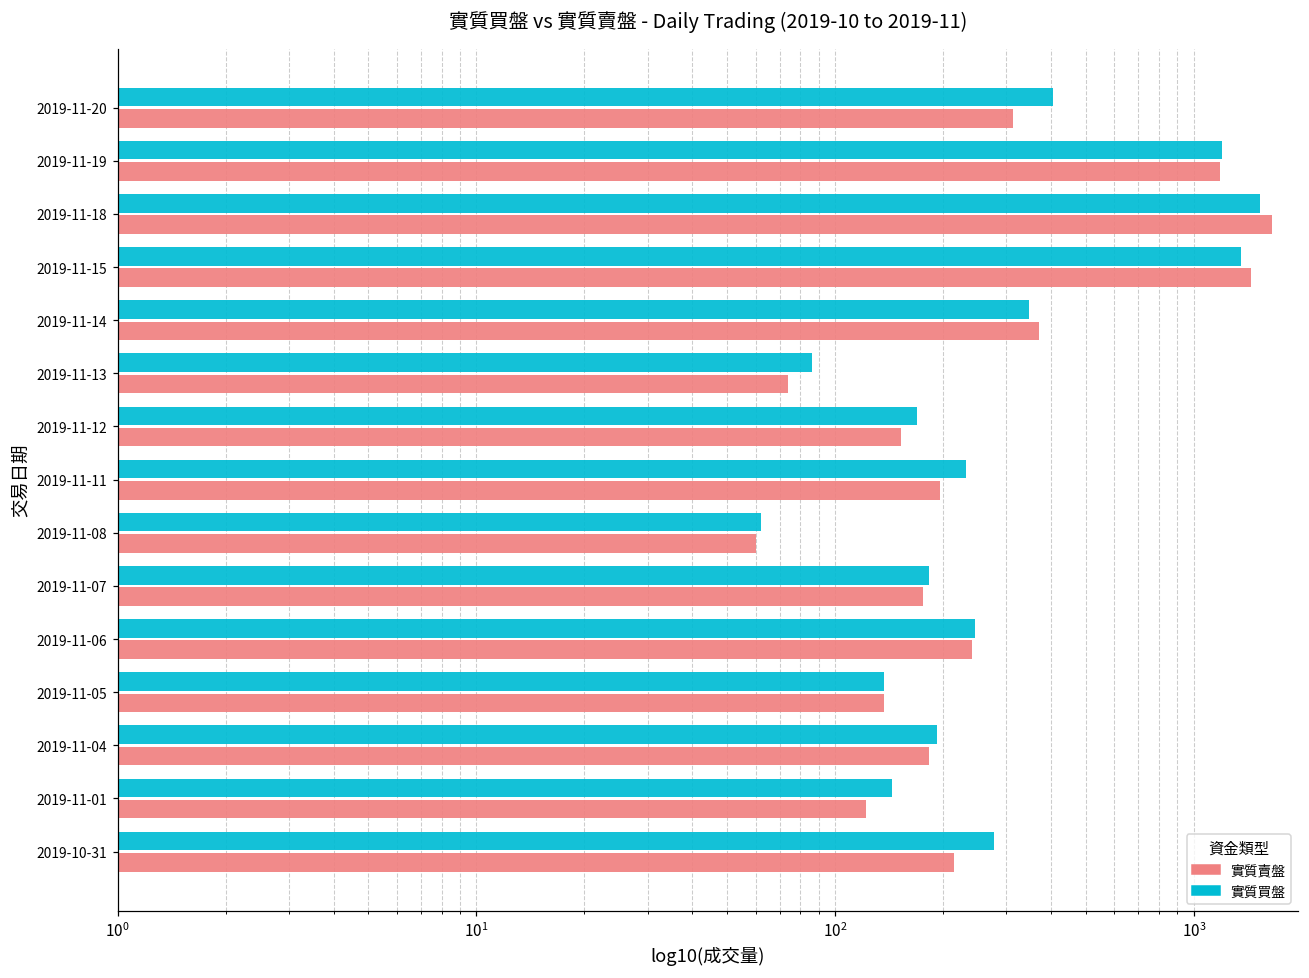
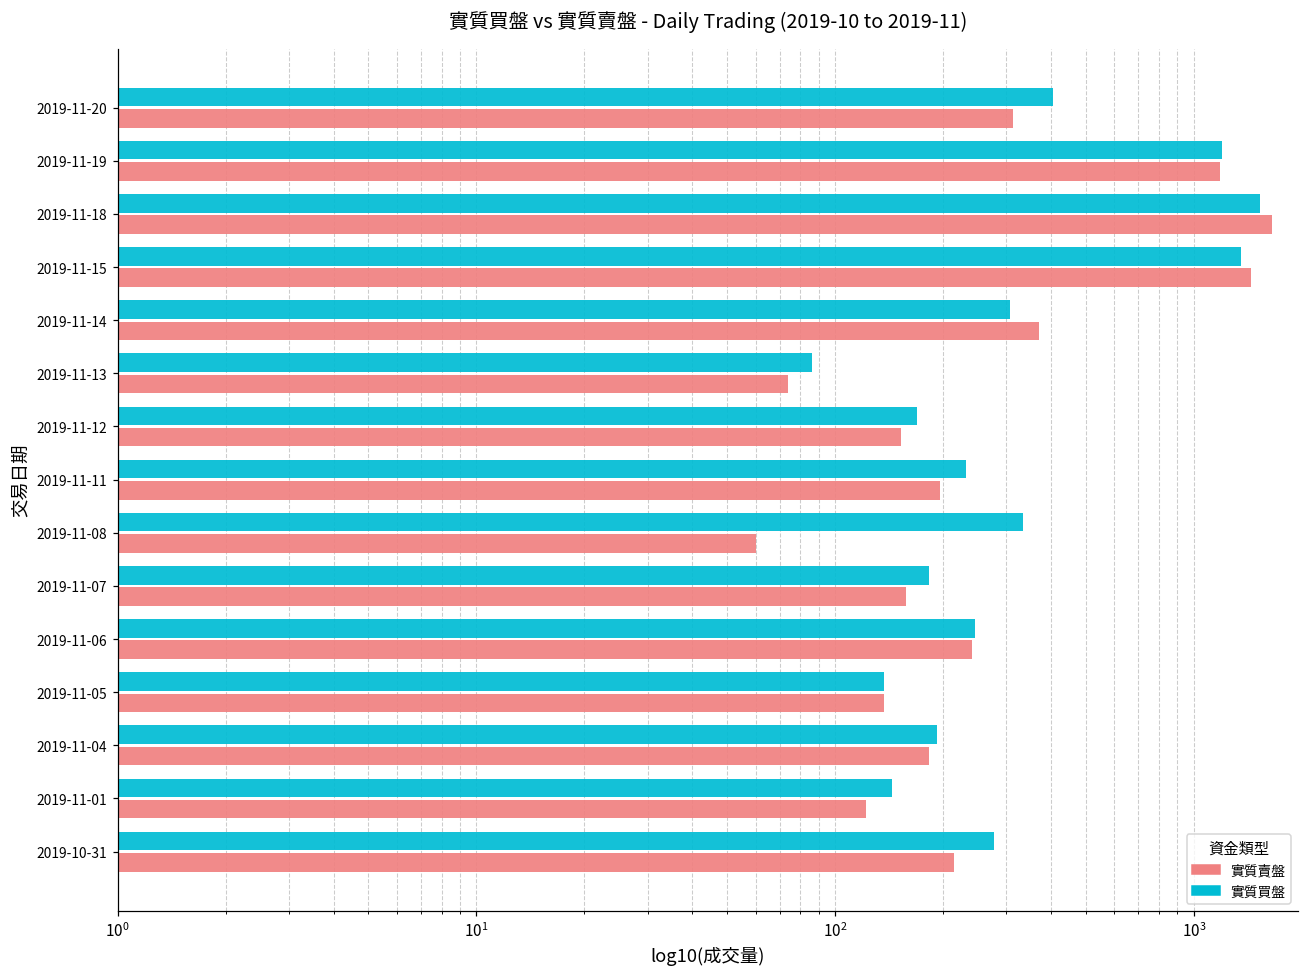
  {
    "實質買盤": {
      "2019-11-20": 410,
      "2019-11-19": 1200,
      "2019-11-18": 1500,
      "2019-11-15": 1350,
-     "2019-11-14": 350,
+     "2019-11-14": 310,
      "2019-11-13": 86,
      "2019-11-12": 170,
      "2019-11-11": 230,
-     "2019-11-08": 62,
+     "2019-11-08": 340,
      "2019-11-07": 180,
      "2019-11-06": 250,
      "2019-11-05": 137,
      "2019-11-04": 190,
      "2019-11-01": 140,
      "2019-10-31": 280
    },
    "實質賣盤": {
      "2019-11-20": 310,
      "2019-11-19": 1180,
      "2019-11-18": 1700,
      "2019-11-15": 1400,
      "2019-11-14": 370,
      "2019-11-13": 74,
      "2019-11-12": 150,
      "2019-11-11": 200,
      "2019-11-08": 60,
-     "2019-11-07": 180,
+     "2019-11-07": 160,
      "2019-11-06": 240,
      "2019-11-05": 137,
      "2019-11-04": 180,
      "2019-11-01": 122,
      "2019-10-31": 220
    }
  }
